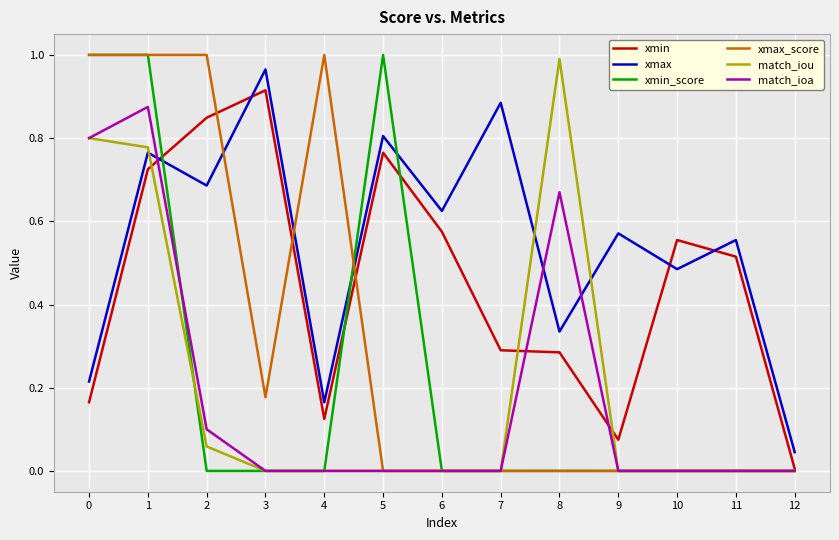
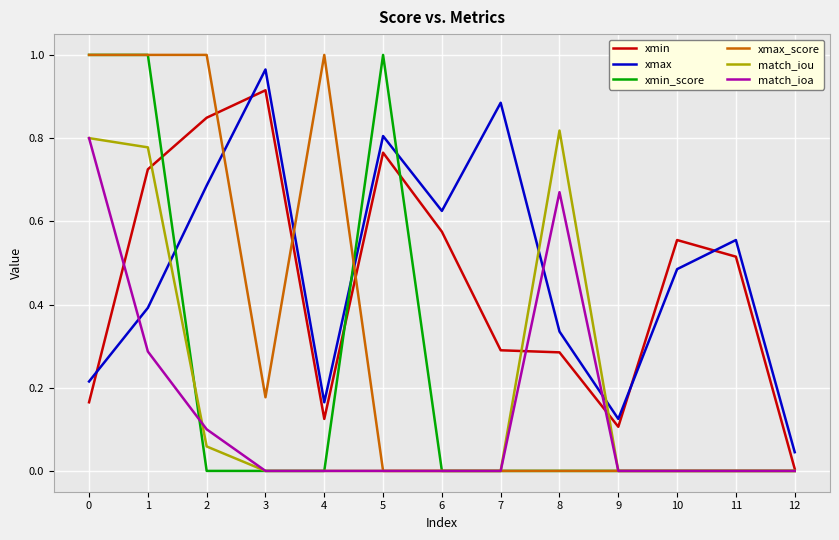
  {
    "xmin": {
      "0": 0.17,
      "1": 0.73,
      "2": 0.85,
      "3": 0.92,
      "4": 0.13,
      "5": 0.77,
      "6": 0.58,
      "7": 0.29,
      "8": 0.29,
-     "9": 0.08,
+     "9": 0.11,
      "10": 0.56,
      "11": 0.52
    },
    "xmax": {
      "0": 0.22,
-     "1": 0.77,
+     "1": 0.39,
      "2": 0.69,
      "3": 0.97,
      "4": 0.17,
      "5": 0.81,
      "6": 0.63,
      "7": 0.89,
      "8": 0.34,
-     "9": 0.57,
+     "9": 0.13,
      "10": 0.49,
      "11": 0.56,
      "12": 0.05
    },
    "xmin_score": {
      "2": 0.00,
      "5": 1.00
    },
    "xmax_score": {
      "2": 1.00,
      "3": 0.18,
      "4": 1.00
    },
    "match_iou": {
      "1": 0.78,
      "2": 0.06,
-     "8": 0.99
+     "8": 0.82
    },
    "match_ioa": {
-     "1": 0.88,
+     "1": 0.29,
      "2": 0.10,
      "8": 0.67
    }
  }
